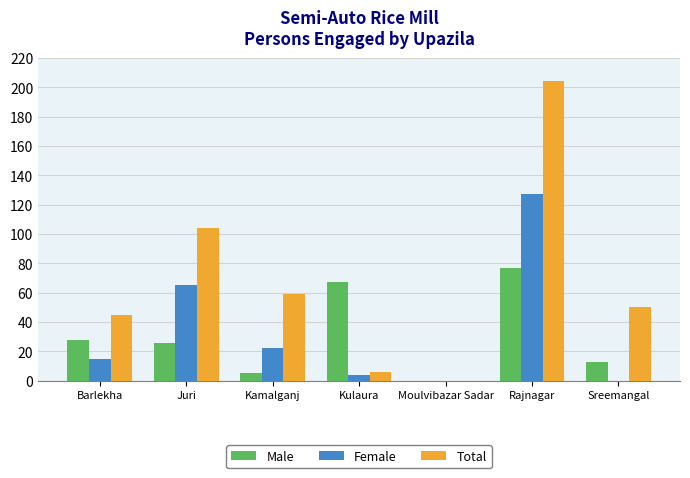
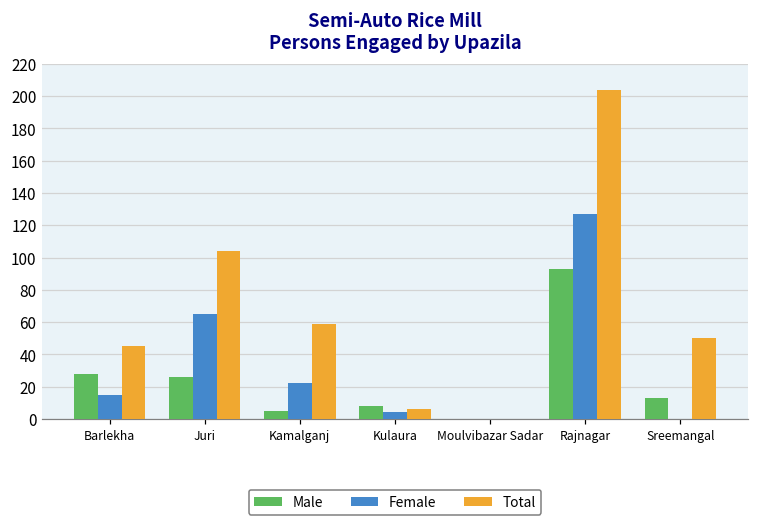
  {
    "Male": {
      "Barlekha": 28,
      "Juri": 26,
      "Kamalganj": 5,
-     "Kulaura": 67,
+     "Kulaura": 8,
      "Moulvibazar Sadar": 0,
-     "Rajnagar": 77,
+     "Rajnagar": 93,
      "Sreemangal": 13
    },
    "Female": {
      "Barlekha": 15,
      "Juri": 65,
      "Kamalganj": 22,
      "Kulaura": 4,
      "Moulvibazar Sadar": 0,
      "Rajnagar": 127,
      "Sreemangal": 0
    },
    "Total": {
      "Barlekha": 45,
      "Juri": 104,
      "Kamalganj": 59,
      "Kulaura": 6,
      "Moulvibazar Sadar": 0,
      "Rajnagar": 204,
      "Sreemangal": 50
    }
  }
